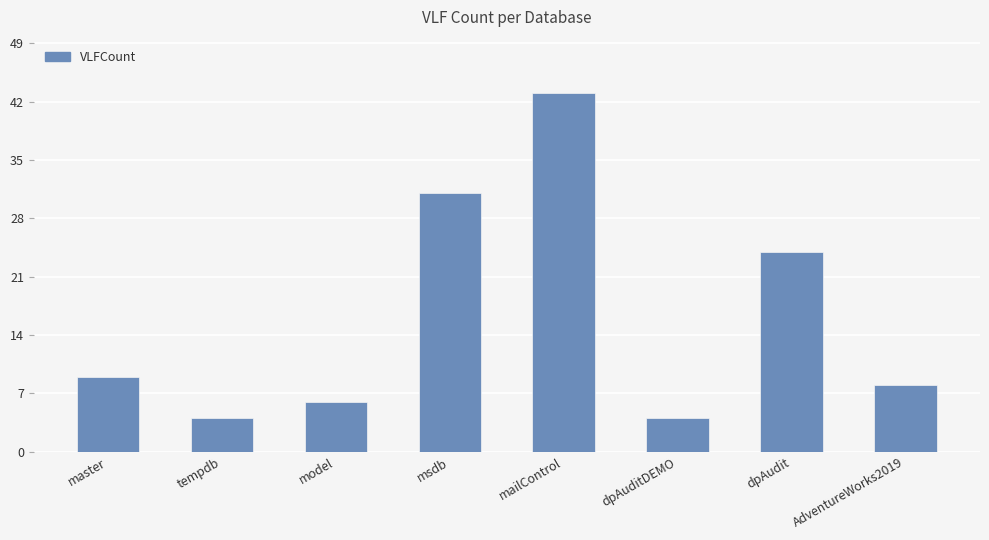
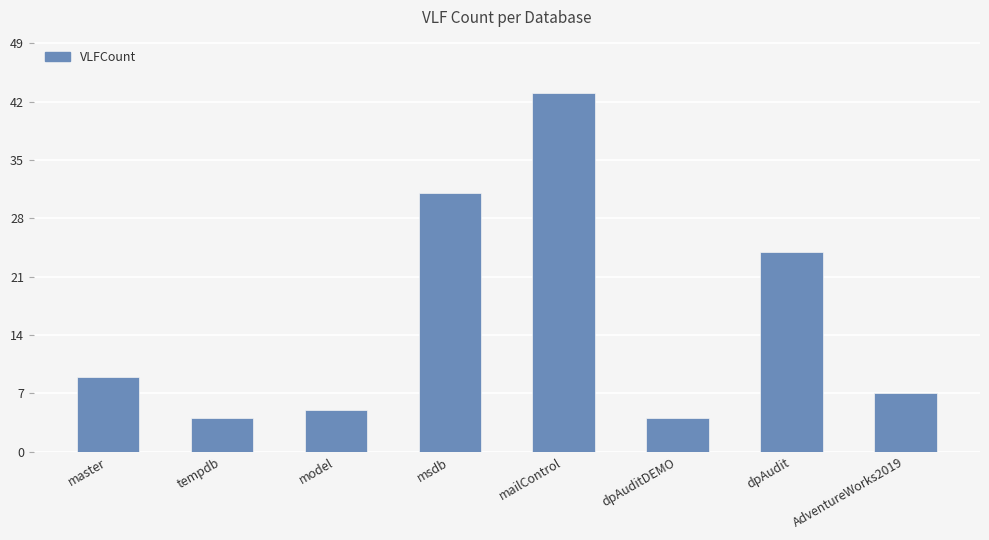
  {
    "master": 9,
    "tempdb": 4,
-   "model": 6,
+   "model": 5,
    "msdb": 31,
    "mailControl": 43,
    "dpAuditDEMO": 4,
    "dpAudit": 24,
-   "AdventureWorks2019": 8
+   "AdventureWorks2019": 7
  }
